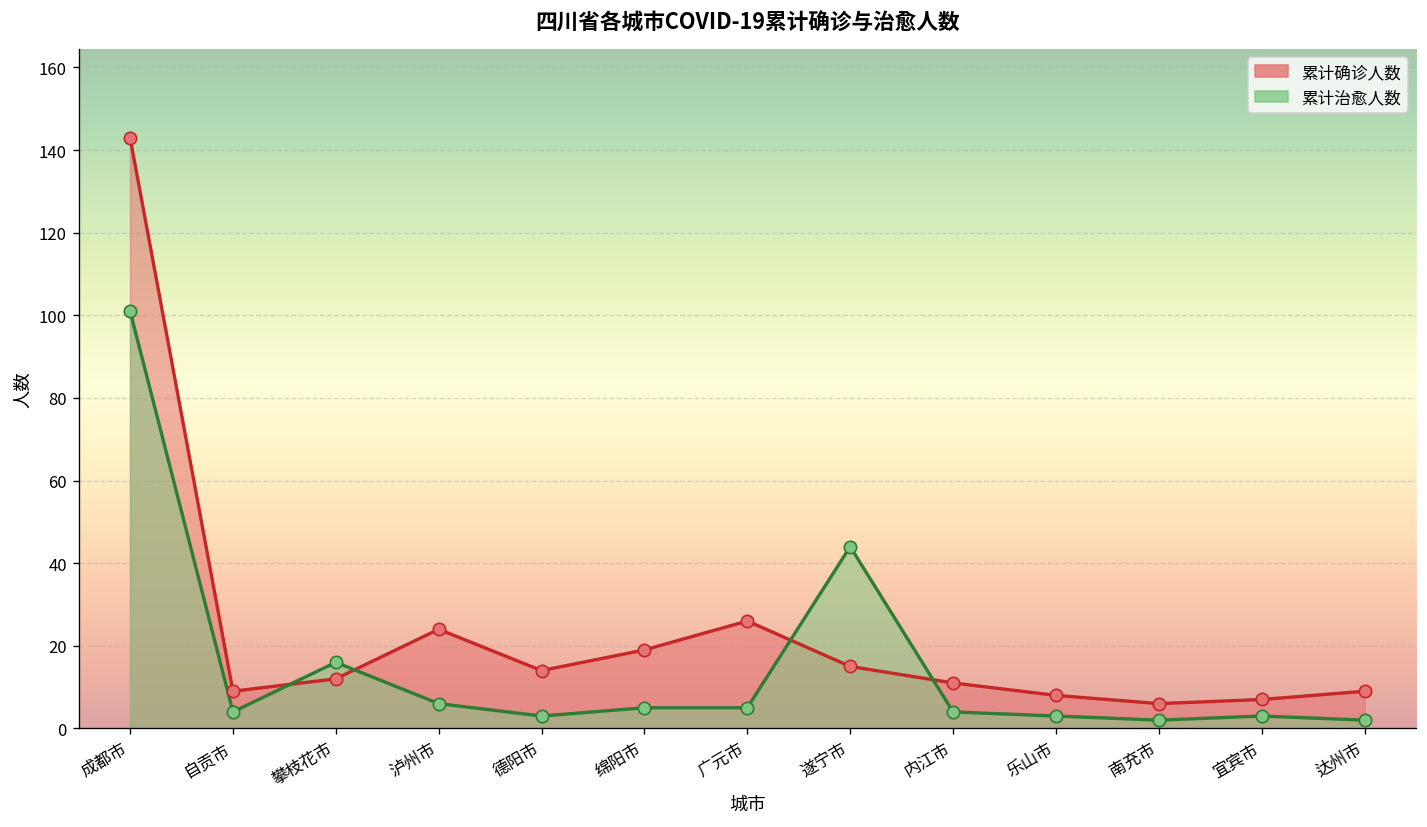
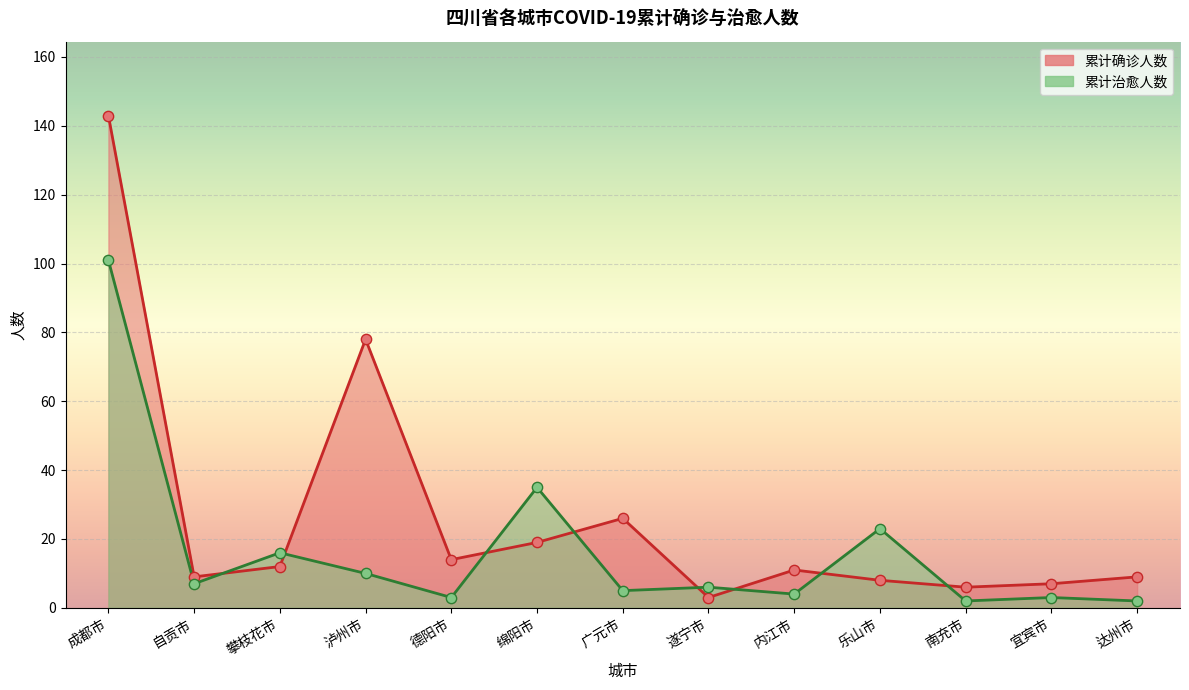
  {
    "累计确诊人数": {
      "成都市": 143,
      "自贡市": 9,
      "攀枝花市": 12,
-     "泸州市": 24,
+     "泸州市": 78,
      "德阳市": 14,
      "绵阳市": 19,
      "广元市": 26,
-     "遂宁市": 15,
+     "遂宁市": 3,
      "内江市": 11,
      "乐山市": 8,
      "南充市": 6,
      "宜宾市": 7,
      "达州市": 9
    },
    "累计治愈人数": {
      "成都市": 101,
-     "自贡市": 4,
+     "自贡市": 7,
      "攀枝花市": 16,
-     "泸州市": 6,
+     "泸州市": 10,
      "德阳市": 3,
-     "绵阳市": 5,
+     "绵阳市": 35,
      "广元市": 5,
-     "遂宁市": 44,
+     "遂宁市": 6,
      "内江市": 4,
-     "乐山市": 3,
+     "乐山市": 23,
      "南充市": 2,
      "宜宾市": 3,
      "达州市": 2
    }
  }
